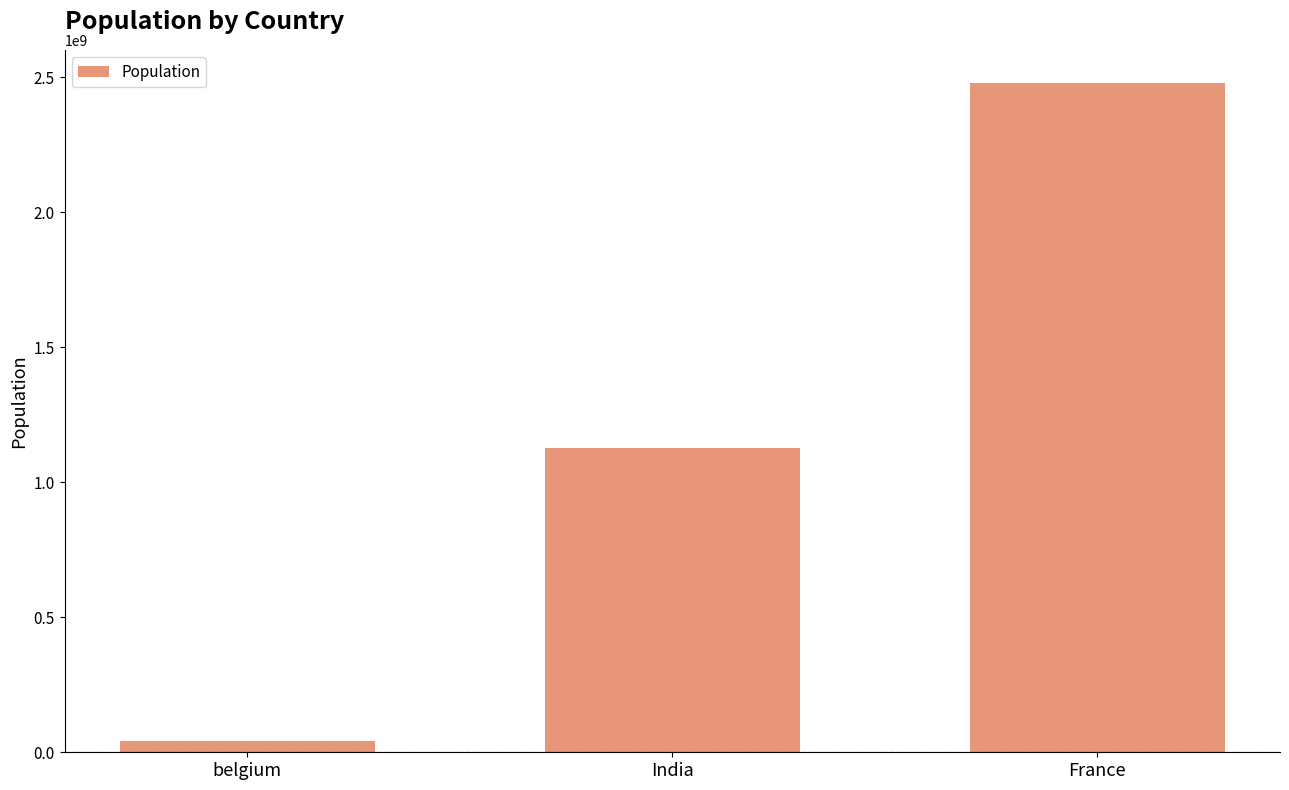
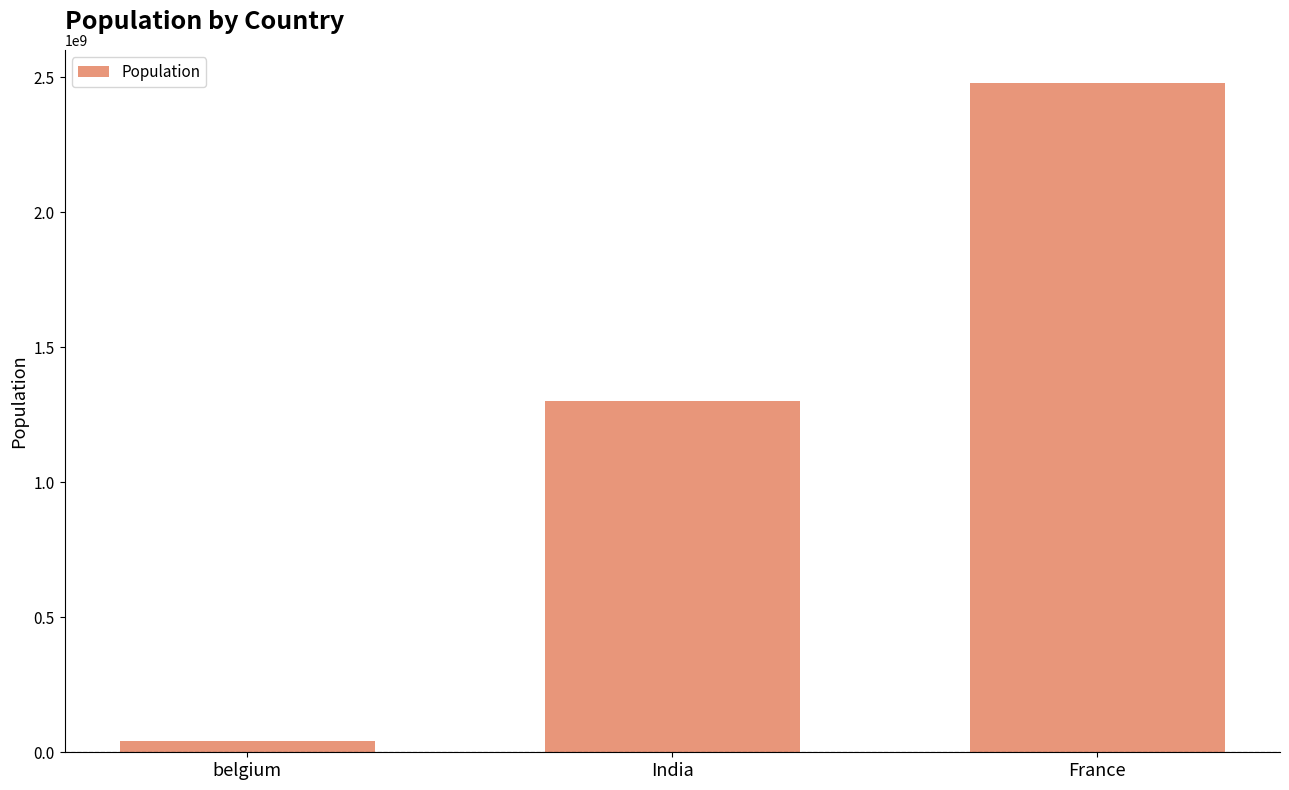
  {
    "belgium": 40000000,
-   "India": 1130000000,
+   "India": 1300000000,
    "France": 2480000000
  }
